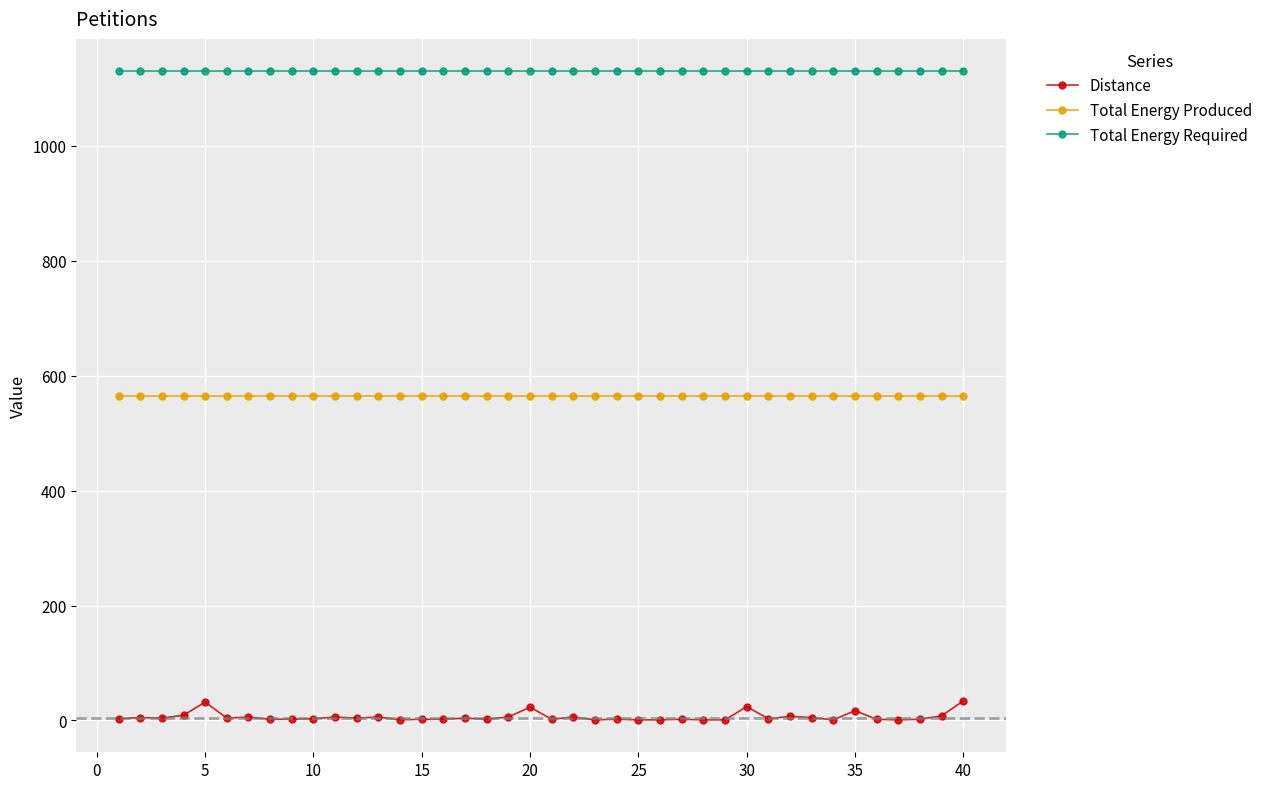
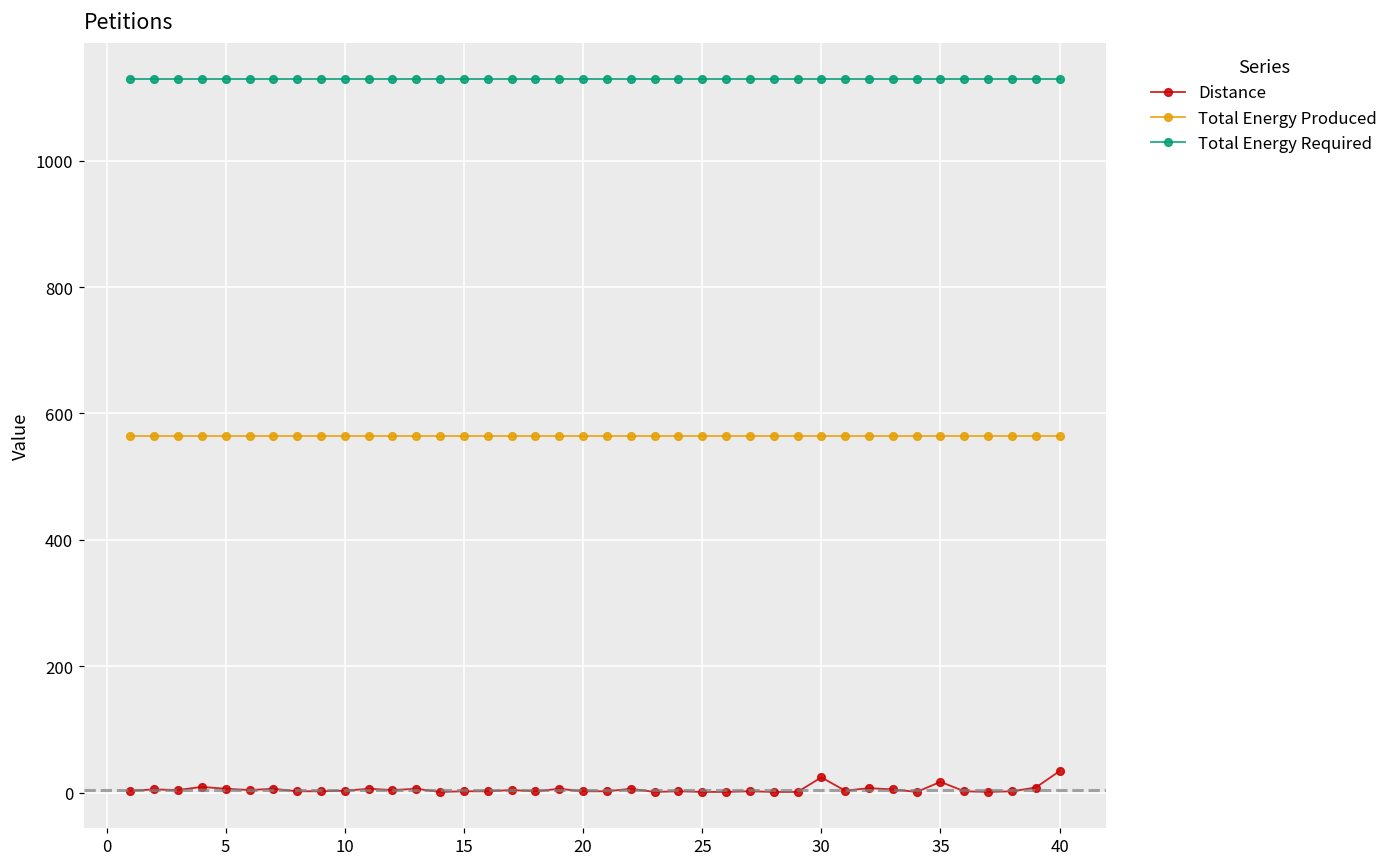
  {
    "Distance": {
-     "5": 30,
+     "5": 10,
      "10": 0,
      "15": 0,
-     "20": 20,
+     "20": 0,
      "25": 0,
      "30": 20,
      "35": 20,
      "40": 30
    },
    "Total Energy Produced": {
      "5": 560,
      "10": 560,
      "15": 560,
      "20": 560,
      "25": 560,
      "30": 560,
      "35": 560,
      "40": 560
    },
    "Total Energy Required": {
      "5": 1130,
      "10": 1130,
      "15": 1130,
      "20": 1130,
      "25": 1130,
      "30": 1130,
      "35": 1130,
      "40": 1130
    }
  }
